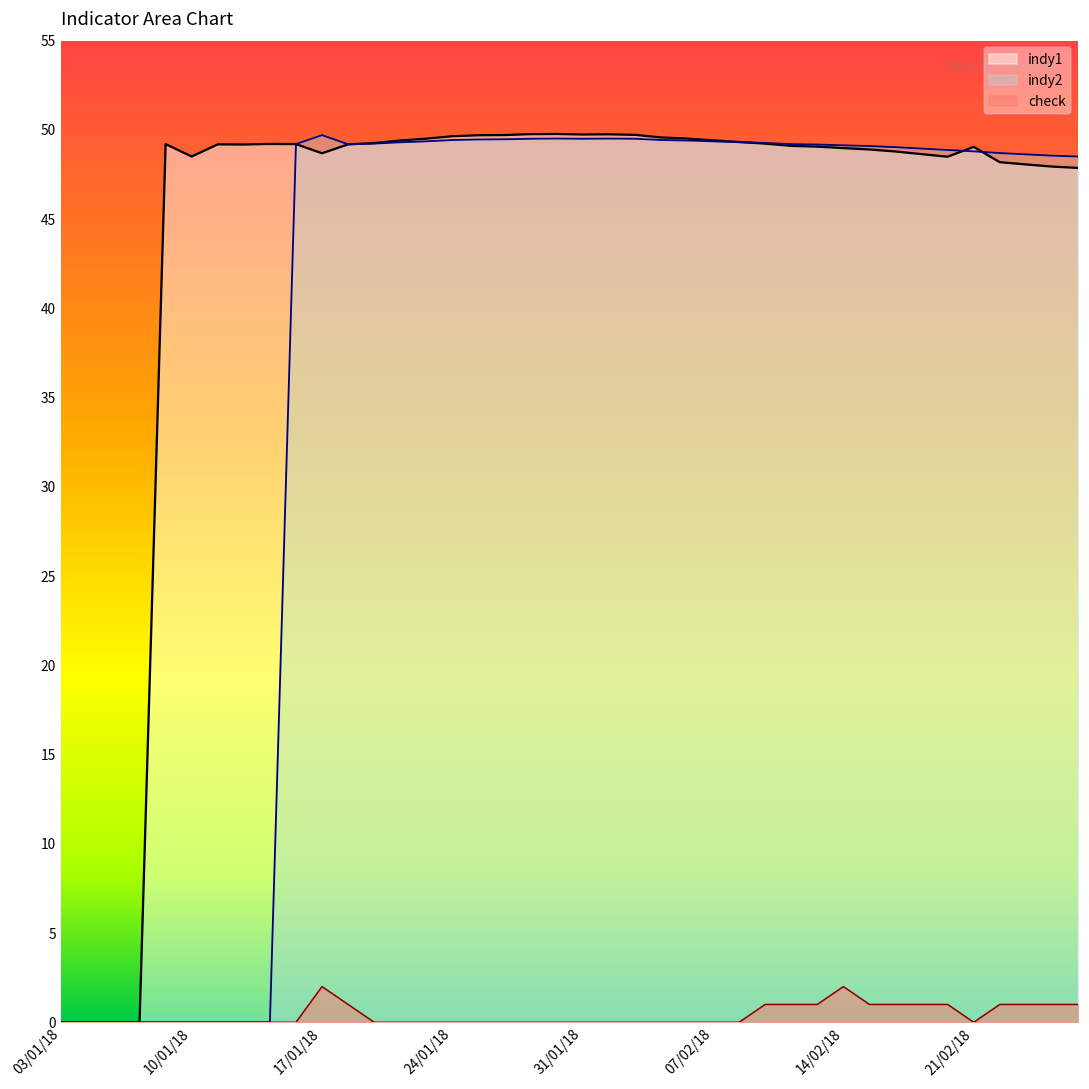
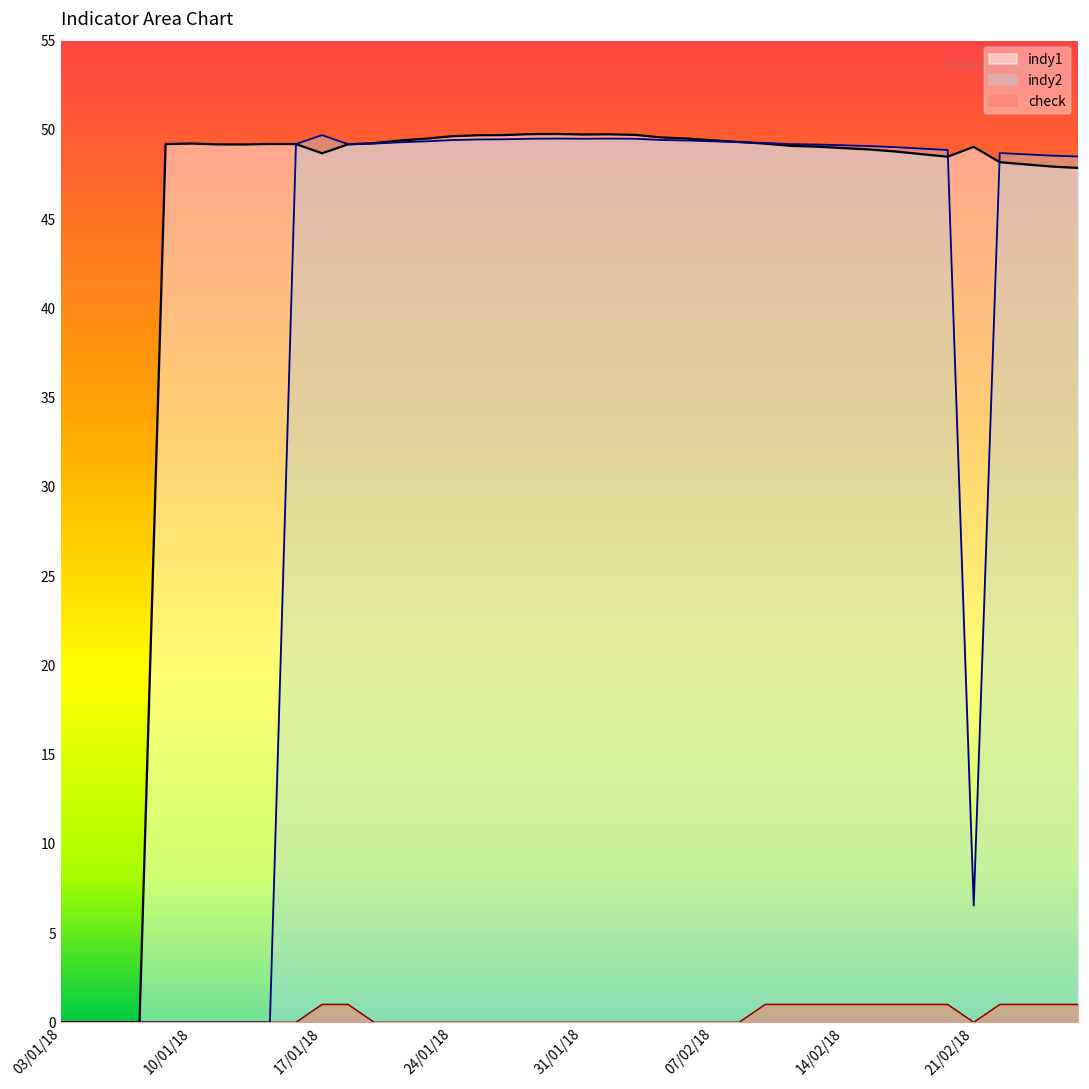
  {
    "indy1": {
-     "10/01/18": 48.5,
+     "10/01/18": 49.2,
      "17/01/18": 48.7,
      "24/01/18": 49.6,
      "31/01/18": 49.7,
      "21/02/18": 49.0
    },
    "indy2": {
      "17/01/18": 49.7,
      "24/01/18": 49.4,
      "31/01/18": 49.5,
-     "21/02/18": 48.8
+     "21/02/18": 6.5
    },
    "check": {
-     "17/01/18": 2,
+     "17/01/18": 1,
      "24/01/18": 0,
      "31/01/18": 0,
      "07/02/18": 0,
-     "14/02/18": 2,
+     "14/02/18": 1,
      "21/02/18": 0
    }
  }
